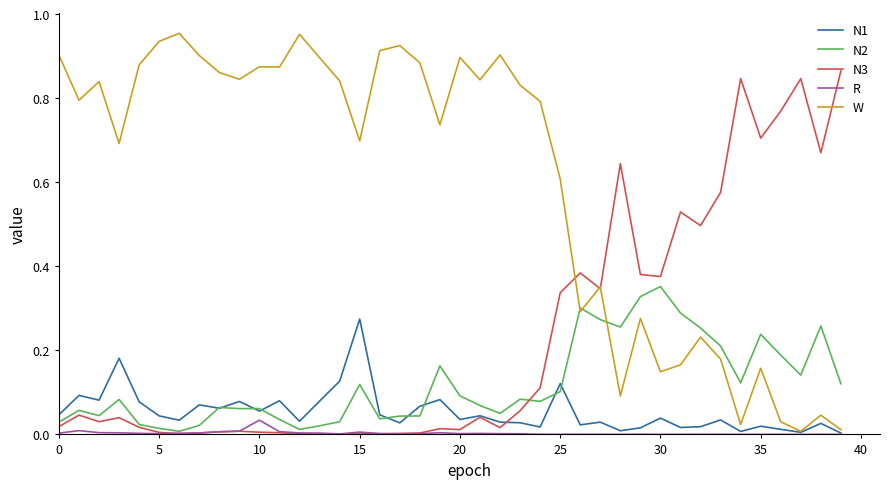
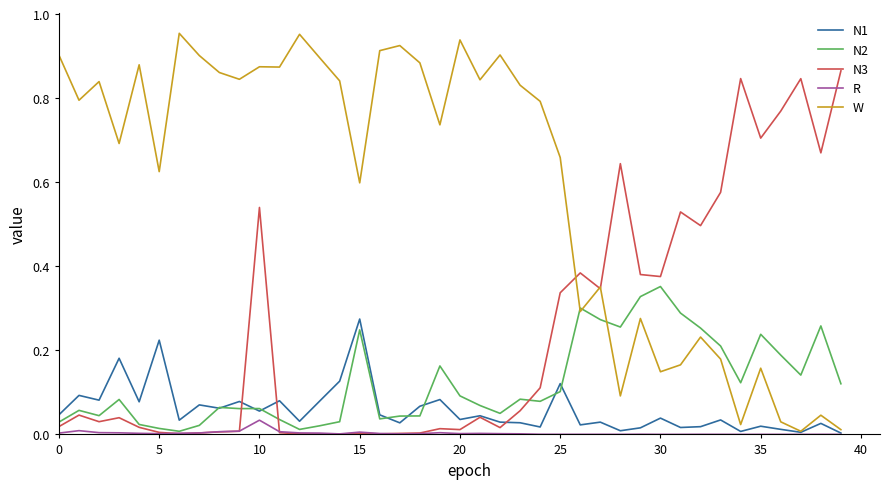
  {
    "N1": {
      "0": 0.05,
-     "5": 0.04,
+     "5": 0.22,
      "15": 0.27,
      "20": 0.04,
      "25": 0.12,
      "30": 0.04,
      "35": 0.02
    },
    "N2": {
      "0": 0.03,
      "5": 0.01,
-     "15": 0.12,
+     "15": 0.25,
      "20": 0.09,
      "25": 0.10,
      "30": 0.35,
      "35": 0.24
    },
    "N3": {
      "0": 0.02,
-     "10": 0.01,
+     "10": 0.54,
      "20": 0.01,
      "25": 0.34,
      "30": 0.38,
      "35": 0.70
    },
    "R": {
      "0": 0.00,
      "10": 0.03,
      "20": 0.00,
      "25": 0.00,
      "30": 0.00,
      "35": 0.00
    },
    "W": {
      "0": 0.90,
-     "5": 0.94,
+     "5": 0.63,
      "10": 0.87,
-     "15": 0.70,
-     "20": 0.90,
-     "25": 0.61,
+     "15": 0.60,
+     "20": 0.94,
+     "25": 0.66,
      "30": 0.15,
      "35": 0.16
    }
  }
